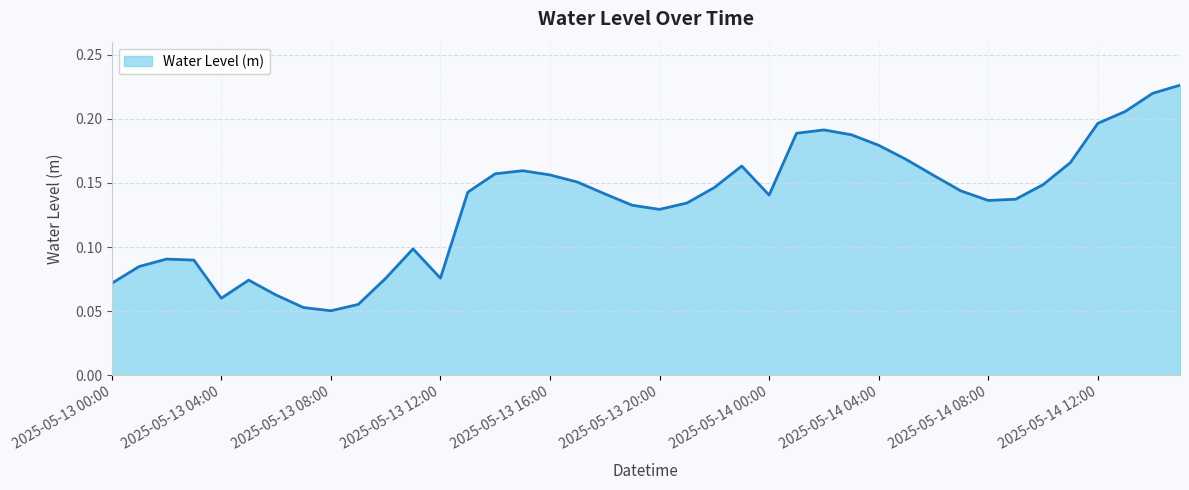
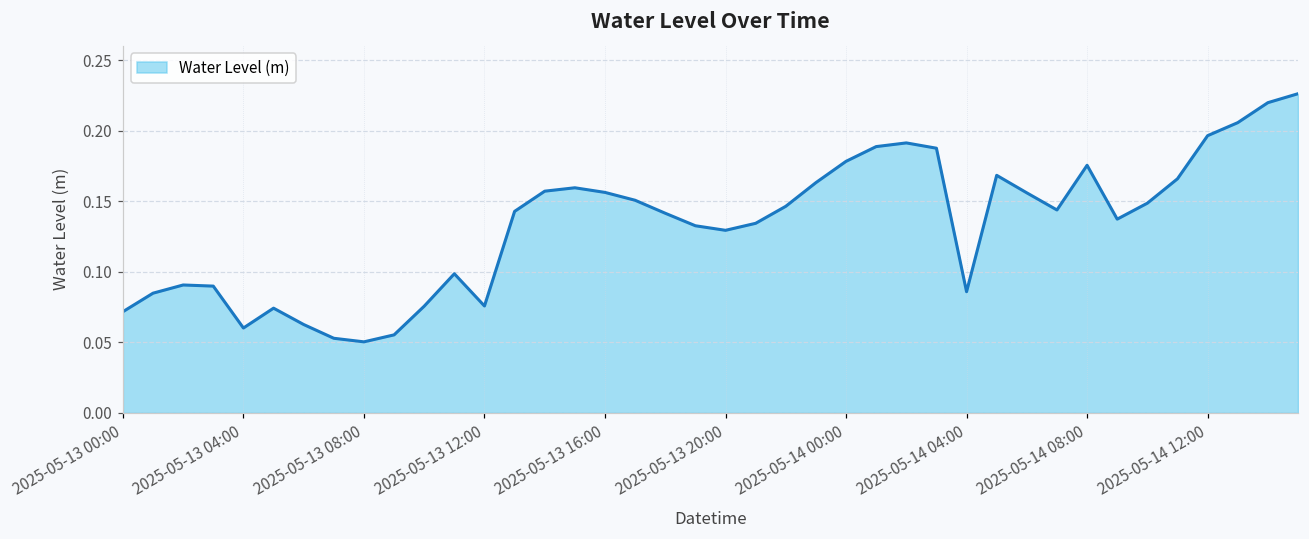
  {
    "2025-05-13 00:00": 0.072,
    "2025-05-13 04:00": 0.060,
    "2025-05-13 08:00": 0.050,
    "2025-05-13 12:00": 0.076,
    "2025-05-13 16:00": 0.156,
    "2025-05-13 20:00": 0.129,
-   "2025-05-14 00:00": 0.141,
-   "2025-05-14 04:00": 0.179,
-   "2025-05-14 08:00": 0.136,
+   "2025-05-14 00:00": 0.178,
+   "2025-05-14 04:00": 0.086,
+   "2025-05-14 08:00": 0.175,
    "2025-05-14 12:00": 0.196
  }
